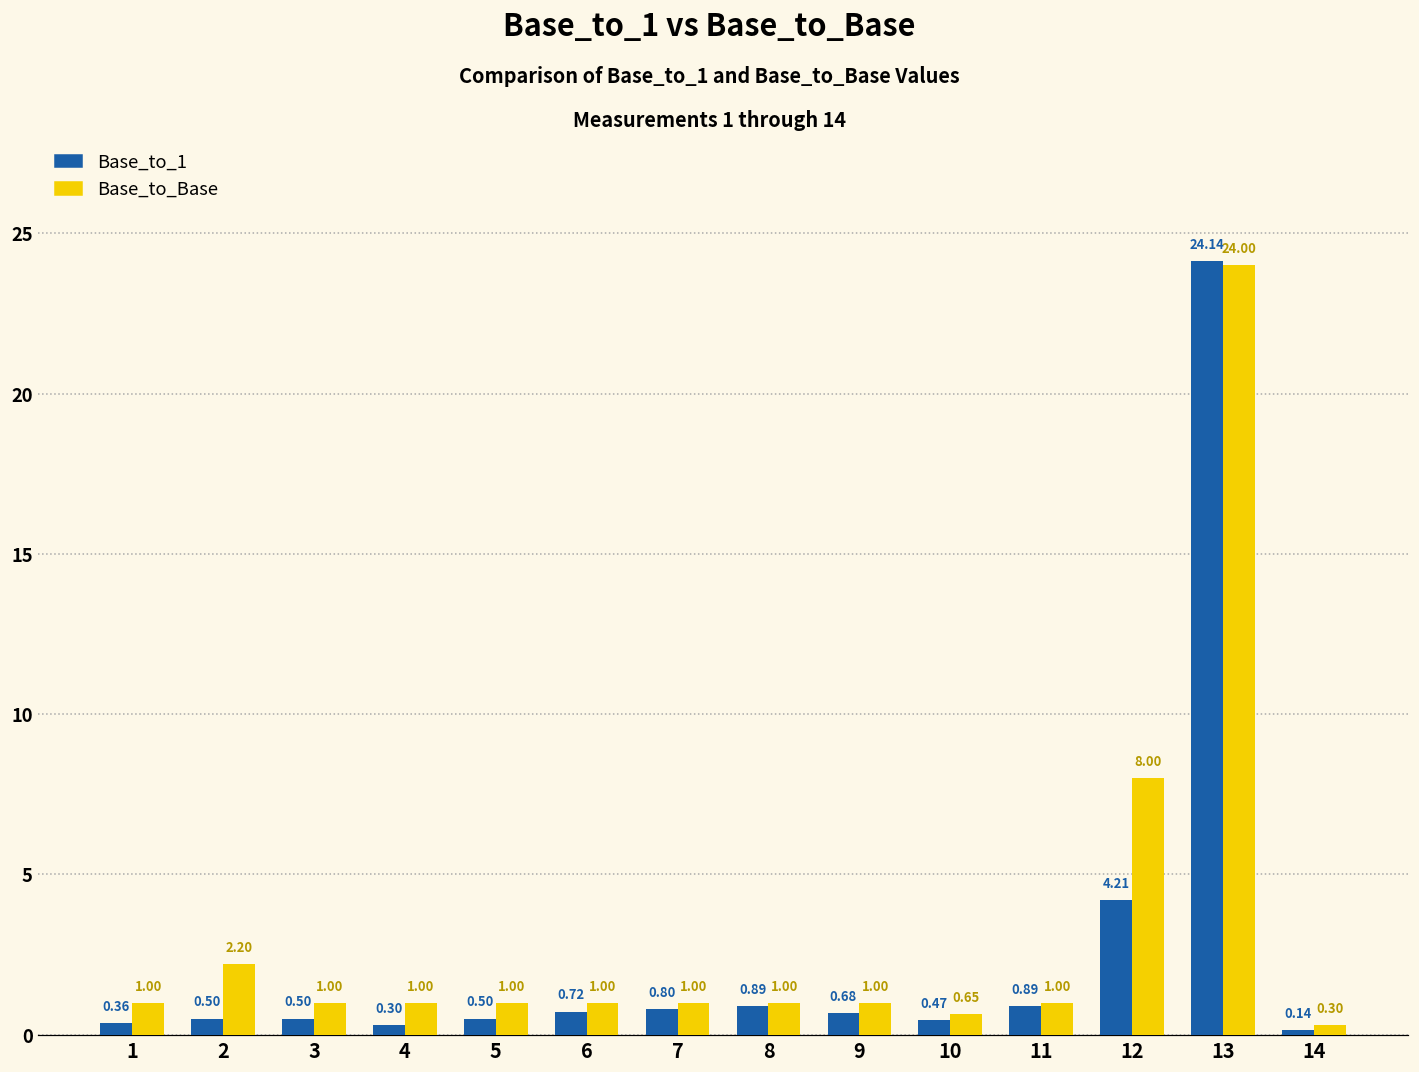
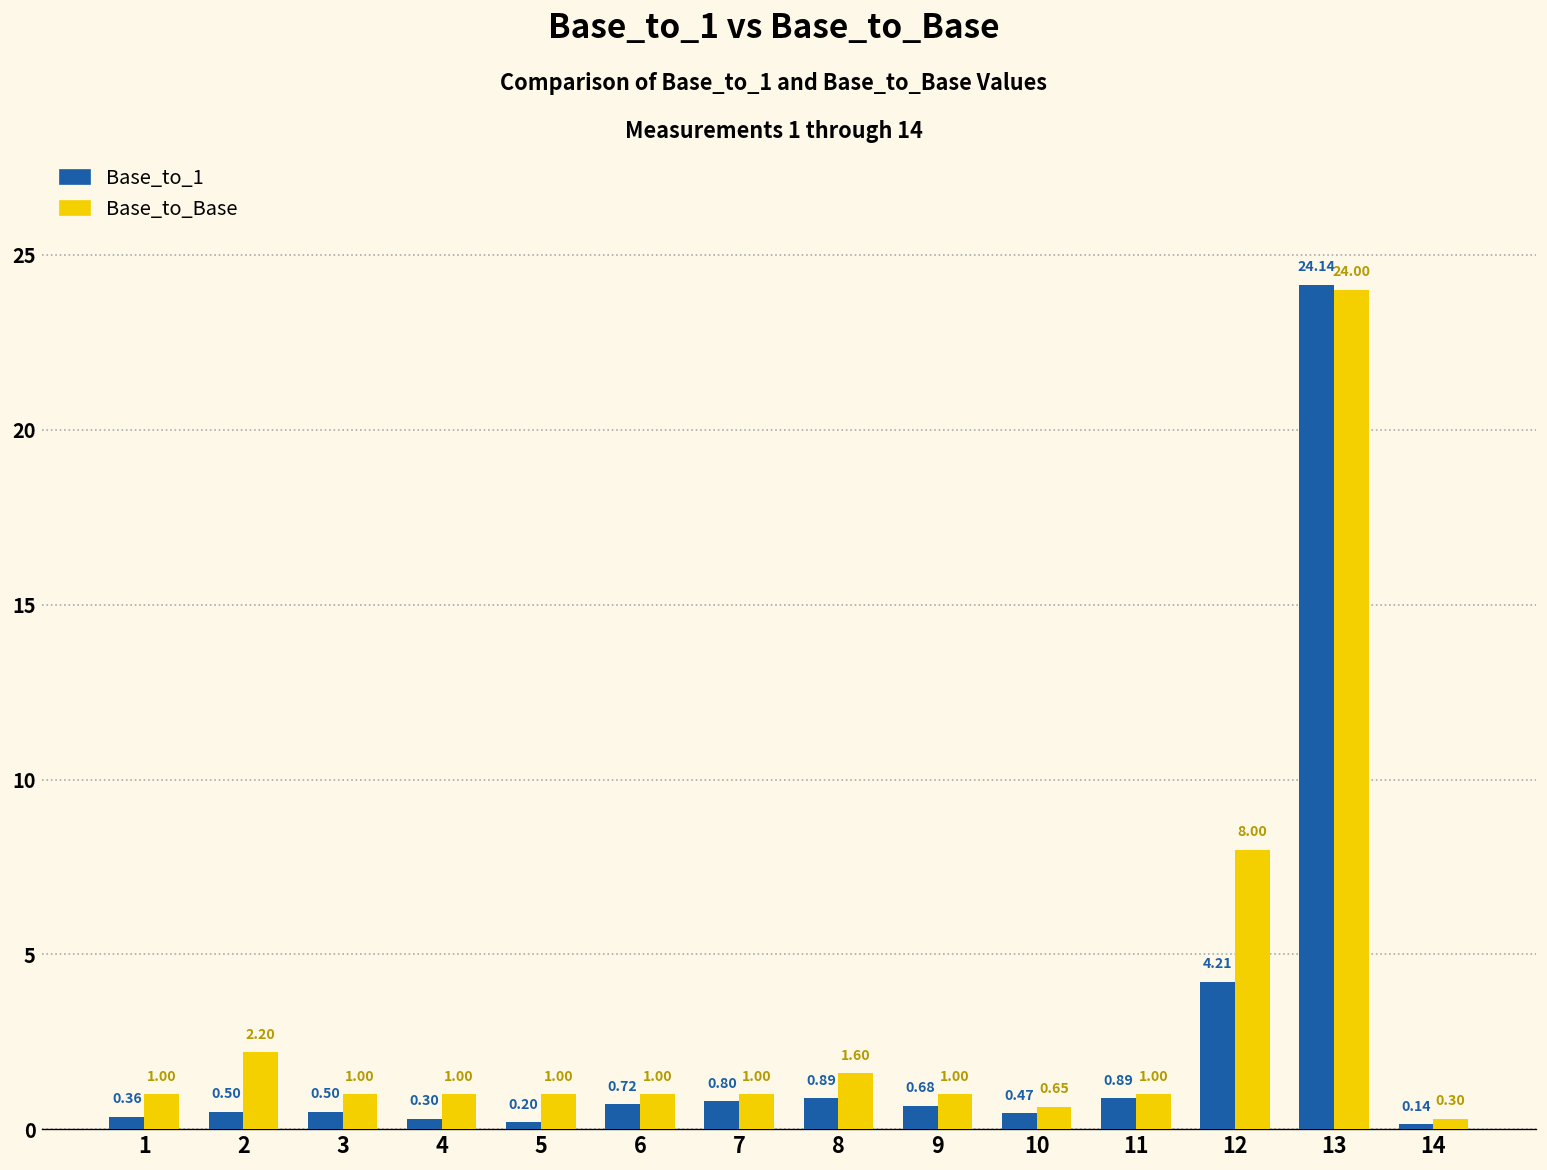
  {
    "Base_to_1": {
      "1": 0.36,
      "2": 0.50,
      "3": 0.50,
      "4": 0.30,
-     "5": 0.50,
+     "5": 0.20,
      "6": 0.72,
      "7": 0.80,
      "8": 0.89,
      "9": 0.68,
      "10": 0.47,
      "11": 0.89,
      "12": 4.21,
      "13": 24.14,
      "14": 0.14
    },
    "Base_to_Base": {
      "1": 1.00,
      "2": 2.20,
      "3": 1.00,
      "4": 1.00,
      "5": 1.00,
      "6": 1.00,
      "7": 1.00,
-     "8": 1.00,
+     "8": 1.60,
      "9": 1.00,
      "10": 0.65,
      "11": 1.00,
      "12": 8.00,
      "13": 24.00,
      "14": 0.30
    }
  }
